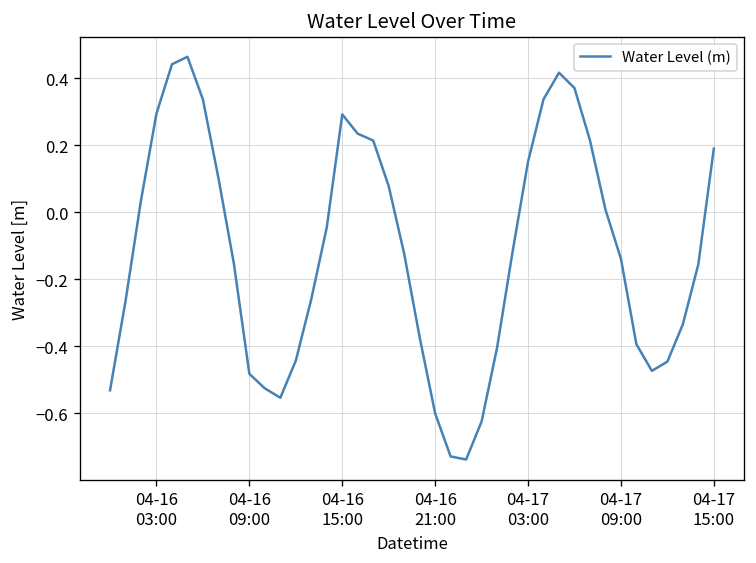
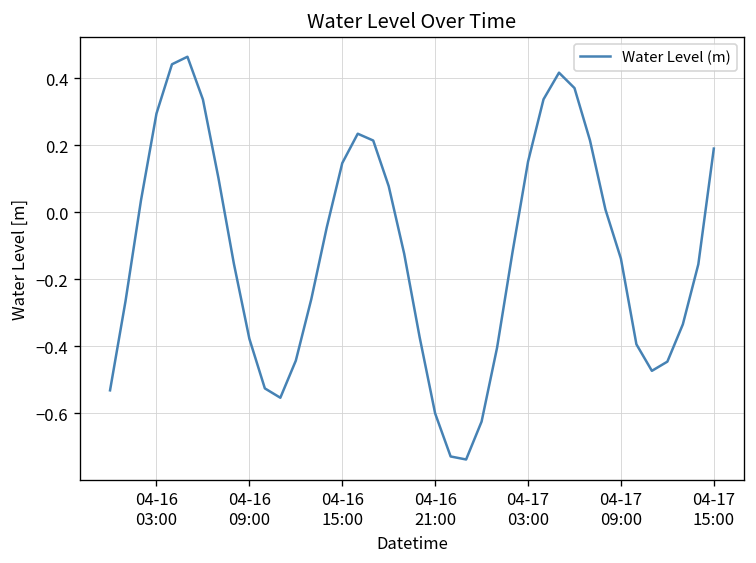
  {
    "04-16 03:00": 0.29,
-   "04-16 09:00": -0.48,
-   "04-16 15:00": 0.29,
+   "04-16 09:00": -0.38,
+   "04-16 15:00": 0.15,
    "04-16 21:00": -0.60,
    "04-17 03:00": 0.15,
    "04-17 09:00": -0.14,
    "04-17 15:00": 0.19
  }
